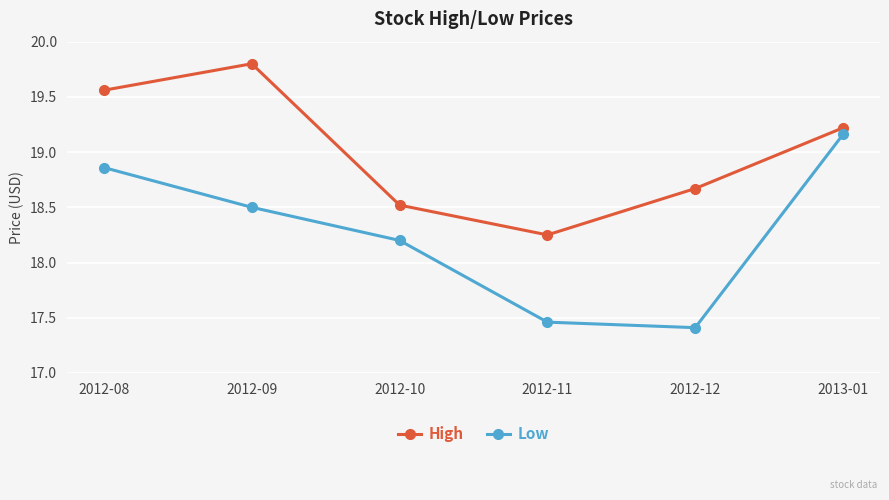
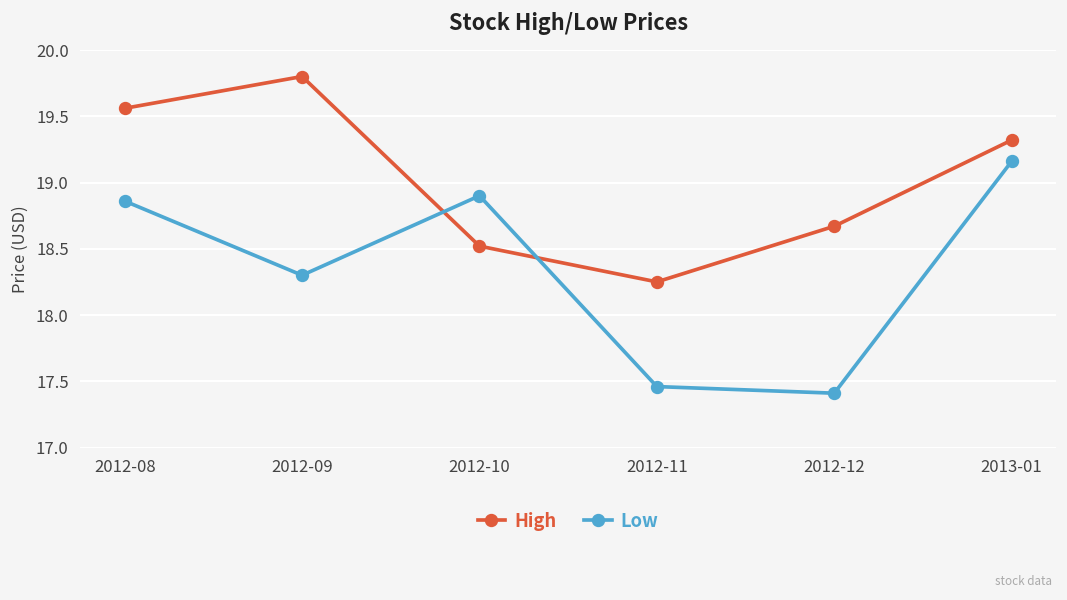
  {
    "High": {
      "2012-08": 19.56,
      "2012-09": 19.80,
      "2012-10": 18.52,
      "2012-11": 18.25,
      "2012-12": 18.67,
-     "2013-01": 19.22
+     "2013-01": 19.32
    },
    "Low": {
      "2012-08": 18.86,
-     "2012-09": 18.5,
-     "2012-10": 18.2,
+     "2012-09": 18.3,
+     "2012-10": 18.9,
      "2012-11": 17.46,
      "2012-12": 17.4,
      "2013-01": 19.16
    }
  }
